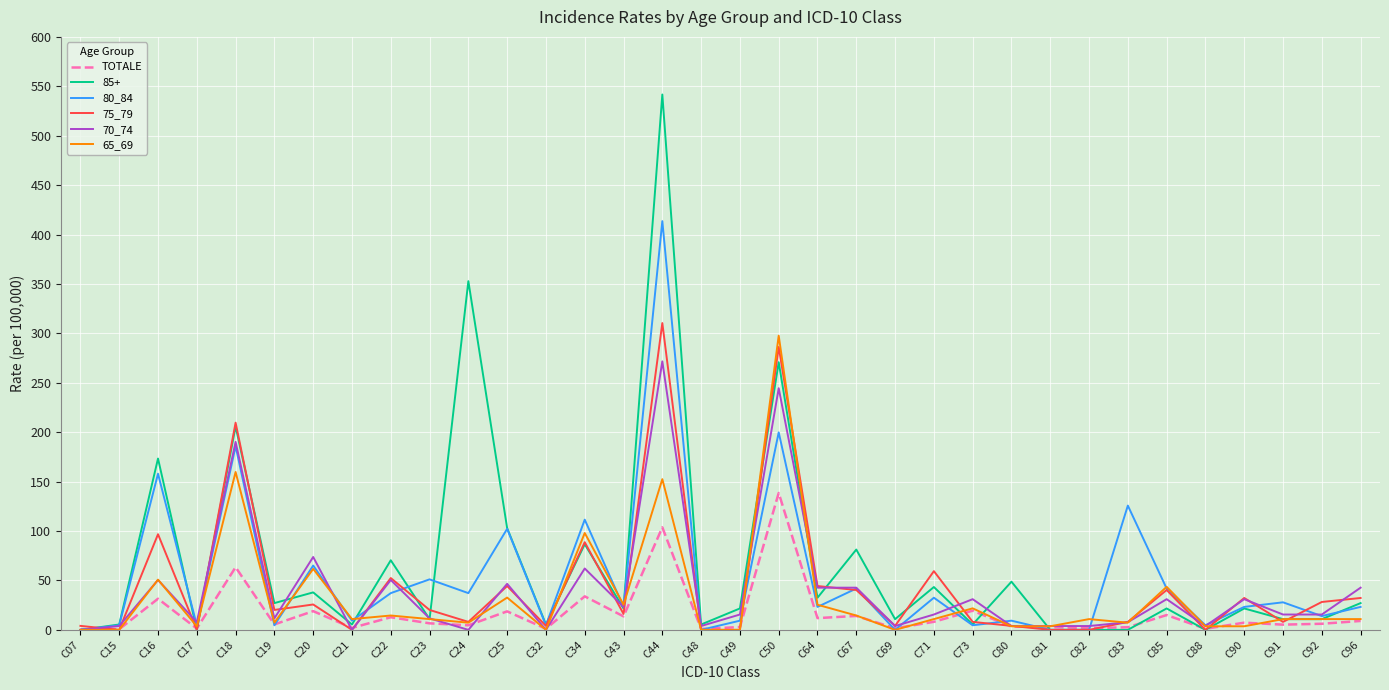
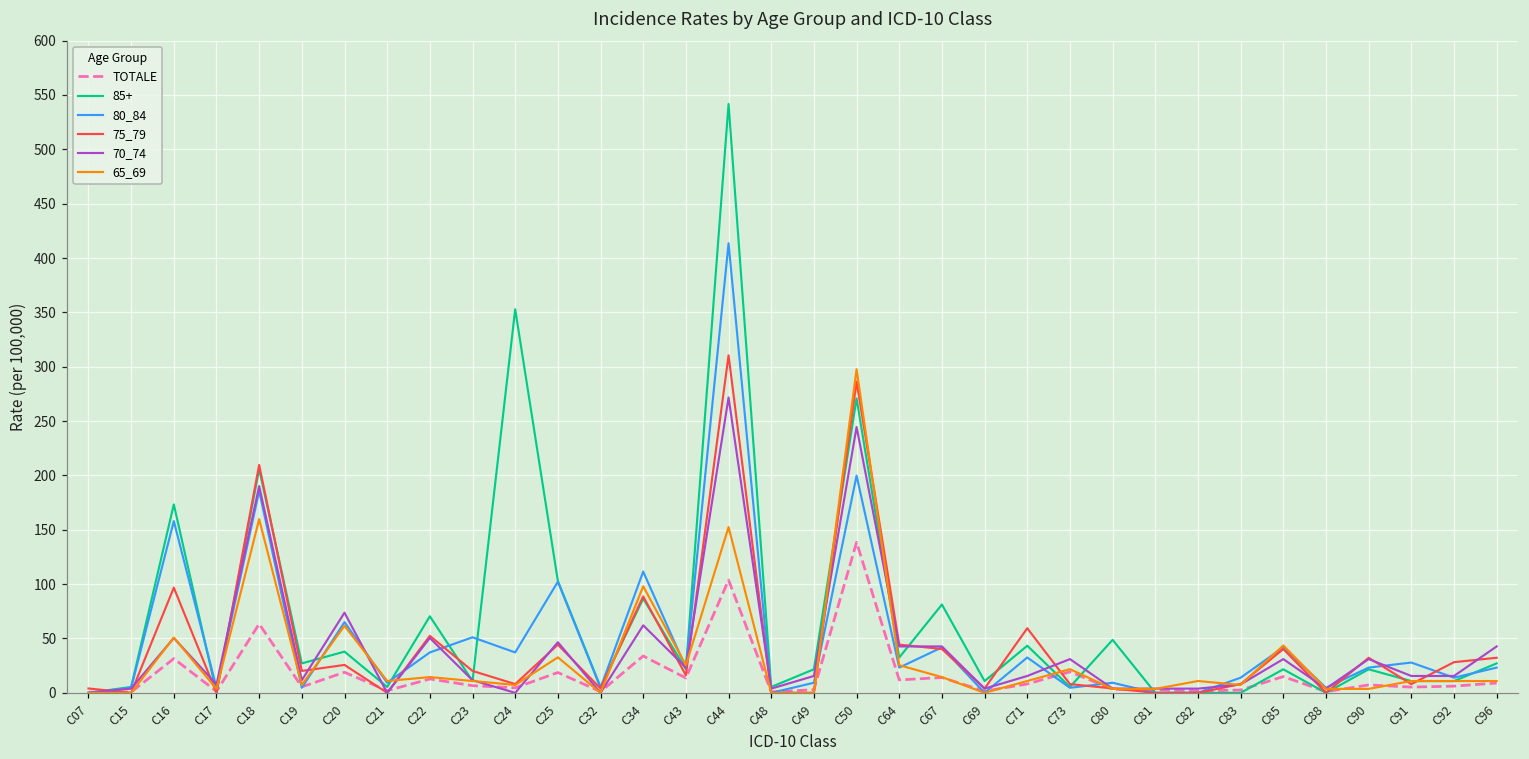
  {
    "TOTALE": {
      "C16": 30,
      "C18": 60,
      "C20": 20,
      "C23": 10,
      "C24": 0,
      "C25": 20,
      "C34": 30,
      "C44": 100,
      "C49": 0,
      "C50": 140,
      "C64": 10,
      "C71": 10,
      "C83": 0,
      "C85": 10,
      "C90": 10,
      "C91": 10,
      "C92": 10
    },
    "85+": {
      "C16": 170,
      "C18": 210,
      "C19": 30,
      "C20": 40,
      "C21": 10,
      "C22": 70,
      "C24": 350,
      "C44": 540,
      "C49": 20,
      "C50": 270,
      "C64": 30,
      "C67": 80,
      "C69": 10,
      "C71": 40,
      "C80": 50,
      "C83": 0,
      "C85": 20,
      "C96": 30
    },
    "80_84": {
      "C16": 160,
      "C18": 190,
      "C20": 70,
      "C22": 40,
      "C23": 50,
      "C24": 40,
      "C34": 110,
      "C44": 410,
      "C49": 10,
      "C50": 200,
      "C71": 30,
      "C80": 10,
-     "C83": 130,
+     "C83": 10,
      "C91": 30,
      "C96": 20
    },
    "75_79": {
      "C07": 0,
      "C16": 100,
      "C18": 210,
      "C19": 20,
      "C20": 30,
      "C23": 20,
      "C44": 310,
      "C50": 290,
      "C71": 60,
      "C73": 10,
      "C91": 10,
      "C92": 30,
      "C96": 30
    },
    "70_74": {
      "C17": 10,
      "C18": 190,
      "C19": 10,
      "C20": 70,
      "C24": 0,
      "C34": 60,
      "C44": 270,
      "C49": 20,
      "C50": 240,
      "C71": 20,
      "C73": 30,
      "C85": 30,
      "C91": 20,
      "C96": 40
    },
    "65_69": {
      "C18": 160,
      "C20": 60,
      "C25": 30,
      "C34": 100,
      "C44": 150,
      "C50": 300,
      "C71": 10,
      "C82": 10,
      "C90": 0
    }
  }
